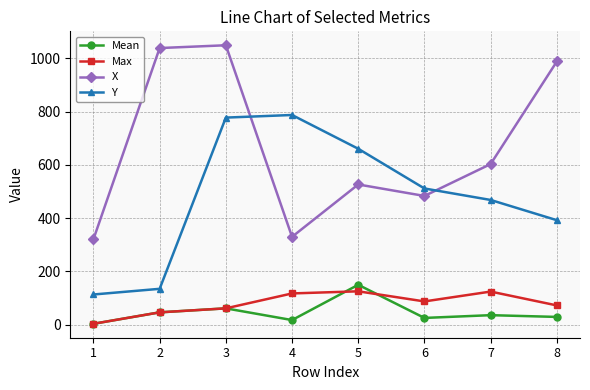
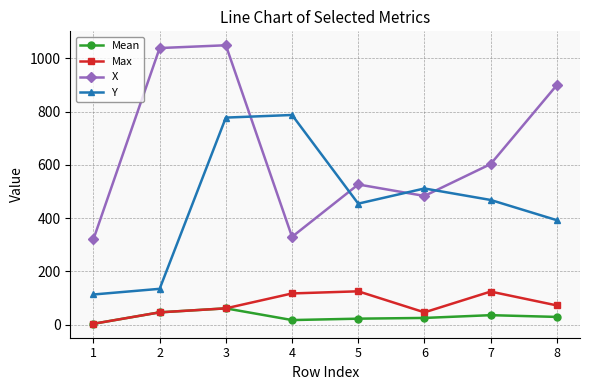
  {
    "Mean": {
      "4": 20,
-     "5": 150,
+     "5": 20,
      "6": 30,
      "7": 40,
      "8": 30
    },
    "Max": {
      "4": 120,
      "5": 130,
-     "6": 90,
+     "6": 50,
      "7": 120,
      "8": 70
    },
    "X": {
      "1": 320,
      "2": 1040,
      "3": 1050,
      "4": 330,
      "5": 530,
      "6": 480,
      "7": 600,
-     "8": 990
+     "8": 900
    },
    "Y": {
      "1": 110,
      "2": 130,
      "3": 780,
      "4": 790,
-     "5": 660,
+     "5": 450,
      "6": 510,
      "7": 470,
      "8": 390
    }
  }
